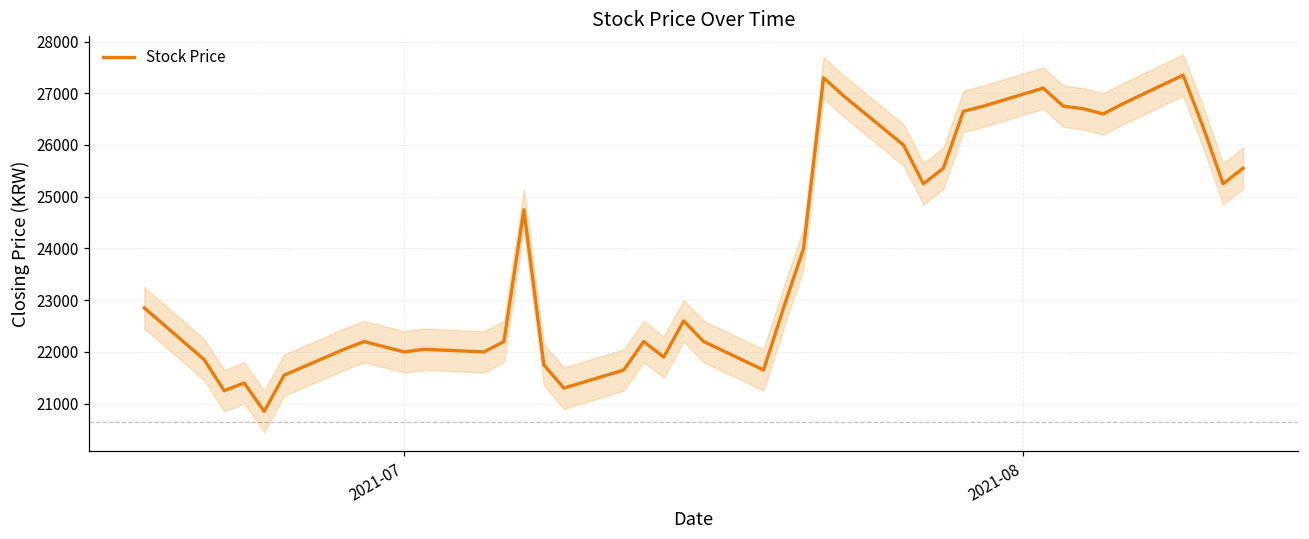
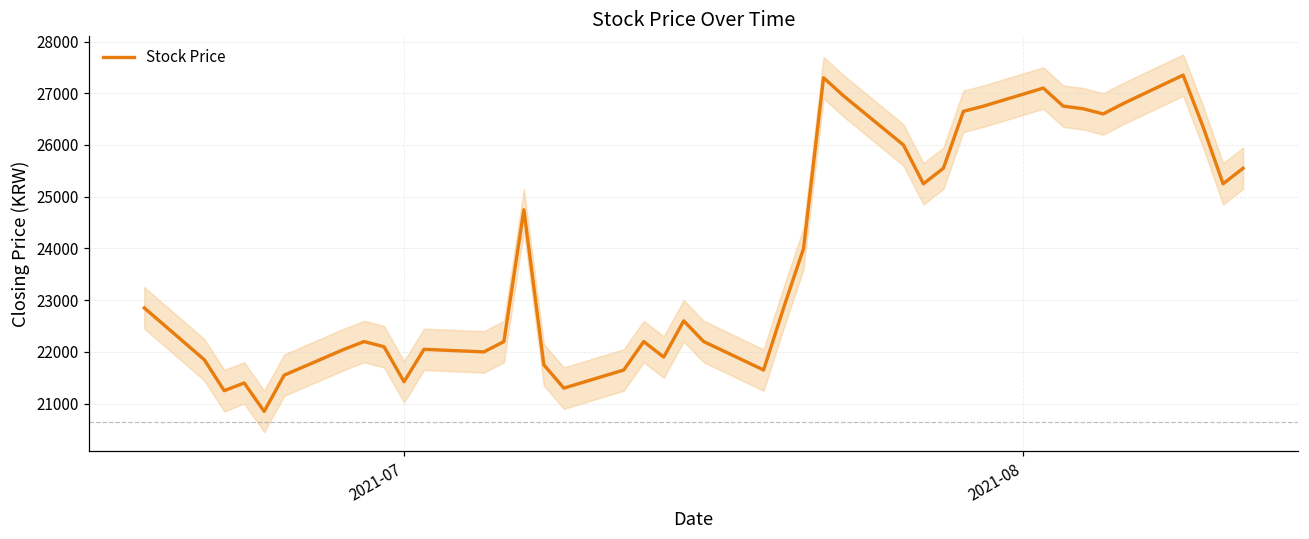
  {
    "Stock Price": {
-     "2021-07": 22000
+     "2021-07": 21400
    }
  }
